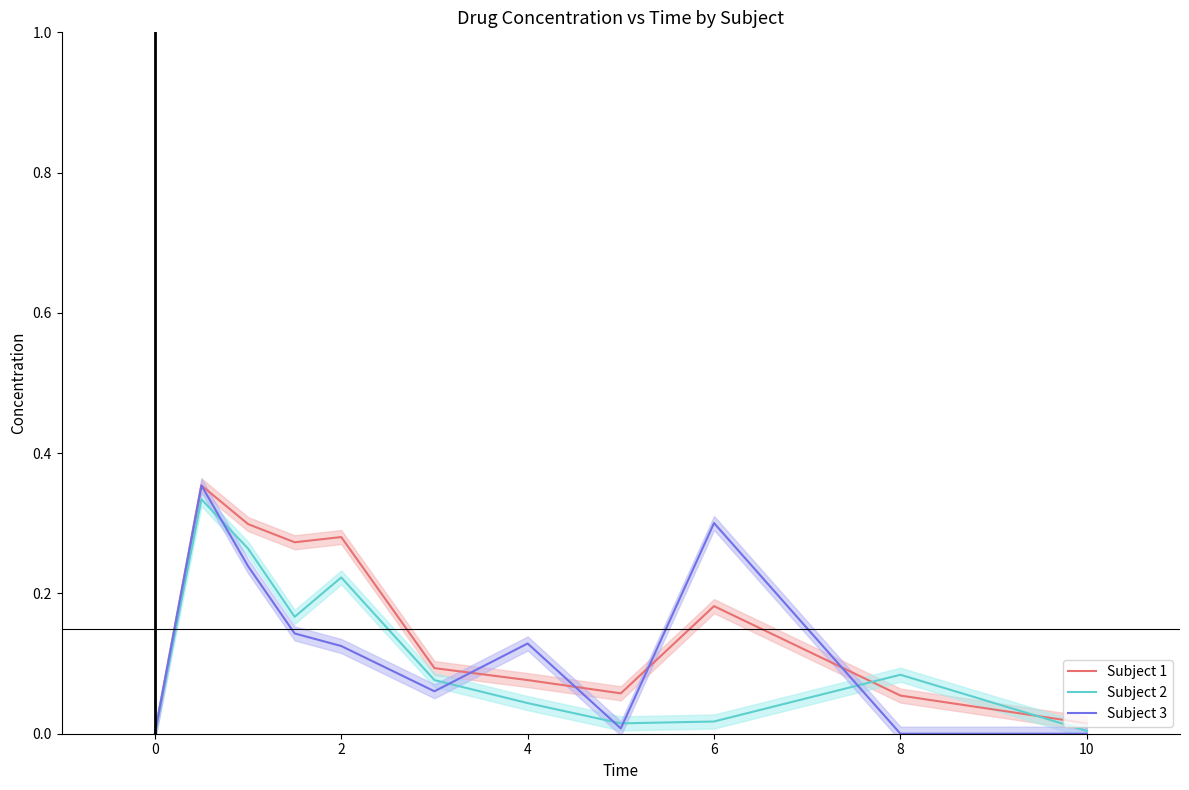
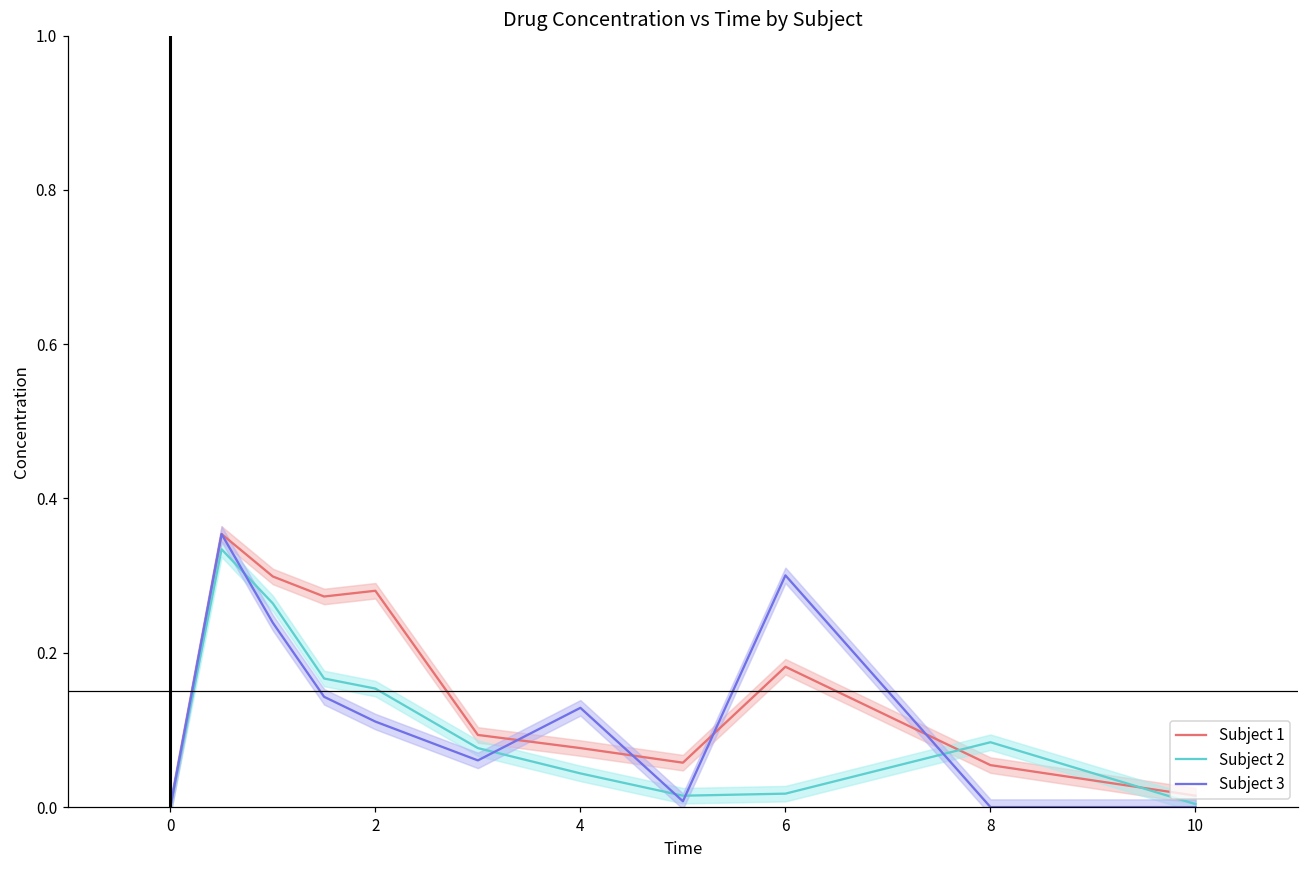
  {
    "Subject 1": {
      "2": 0.28,
      "4": 0.08,
      "6": 0.18,
      "8": 0.05
    },
    "Subject 2": {
-     "2": 0.22,
+     "2": 0.15,
      "4": 0.04,
      "6": 0.02,
      "8": 0.08,
      "10": 0.00
    },
    "Subject 3": {
-     "2": 0.13,
+     "2": 0.11,
      "4": 0.13,
      "6": 0.30,
      "8": 0.00,
      "10": 0.00
    }
  }
